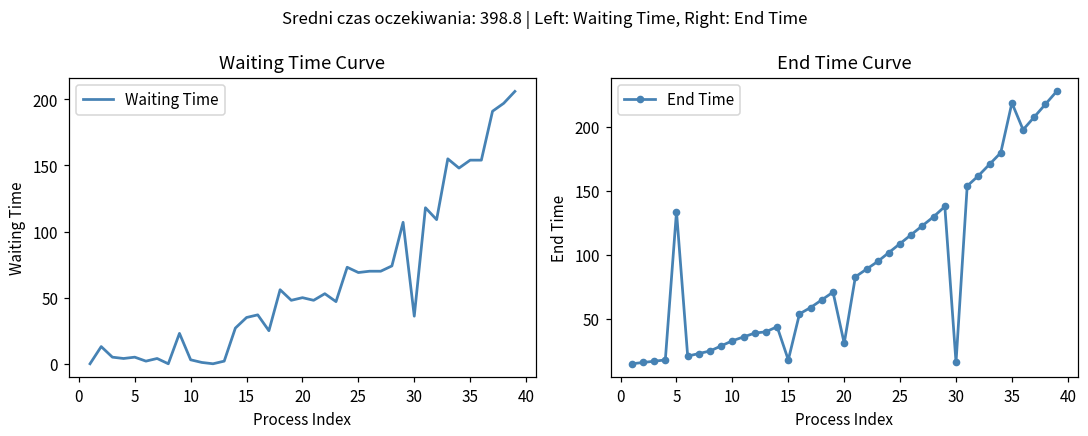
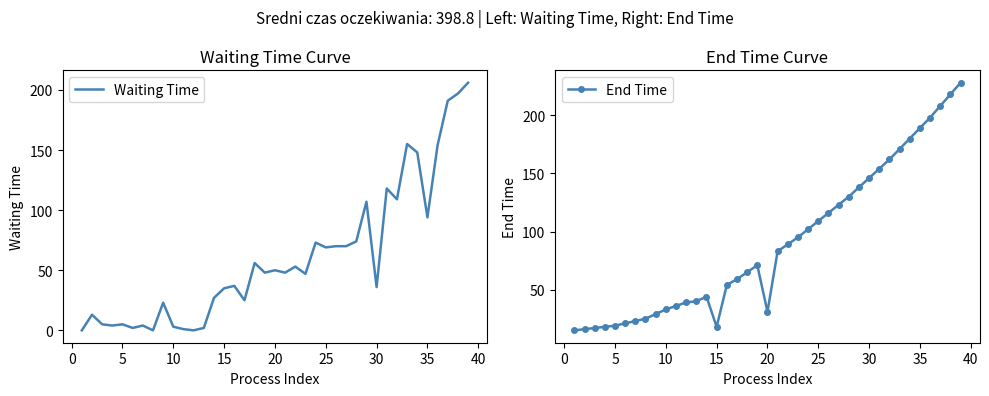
  {
    "Waiting Time Curve": {
      "5": 5,
      "10": 3,
      "15": 35,
      "20": 50,
      "25": 69,
      "30": 36,
-     "35": 154
+     "35": 94
    },
    "End Time Curve": {
-     "5": 134,
+     "5": 19,
      "10": 33,
      "15": 18,
      "20": 31,
      "25": 109,
-     "30": 16,
-     "35": 219
+     "30": 146,
+     "35": 189
    }
  }
